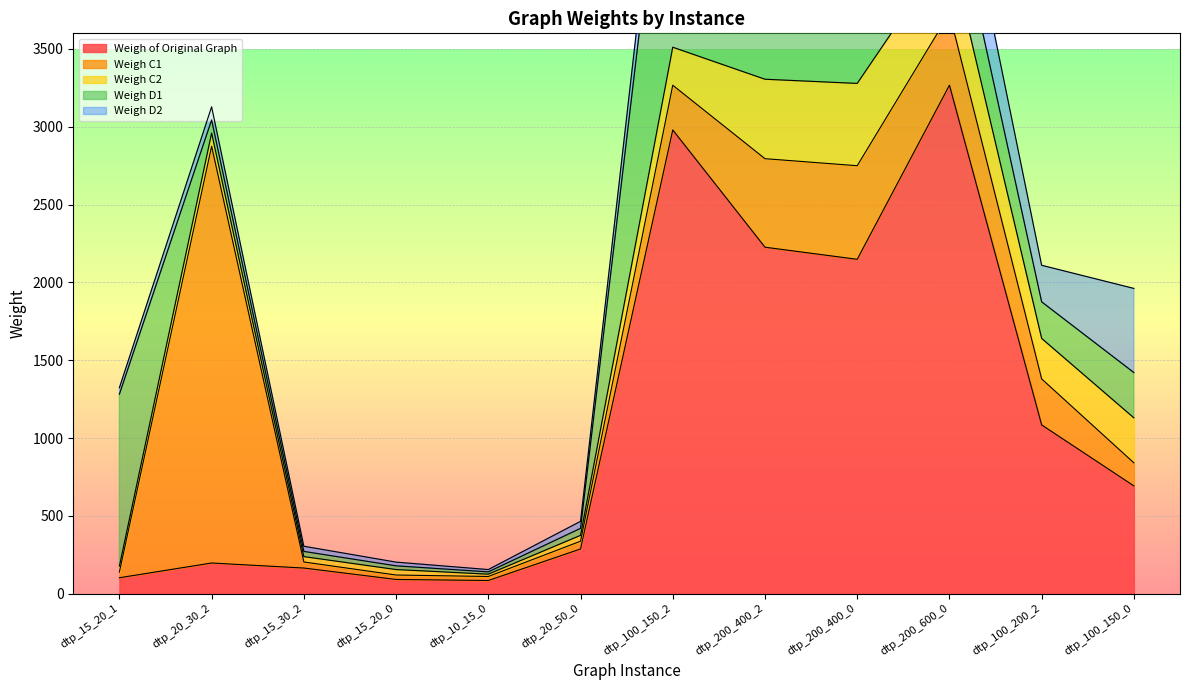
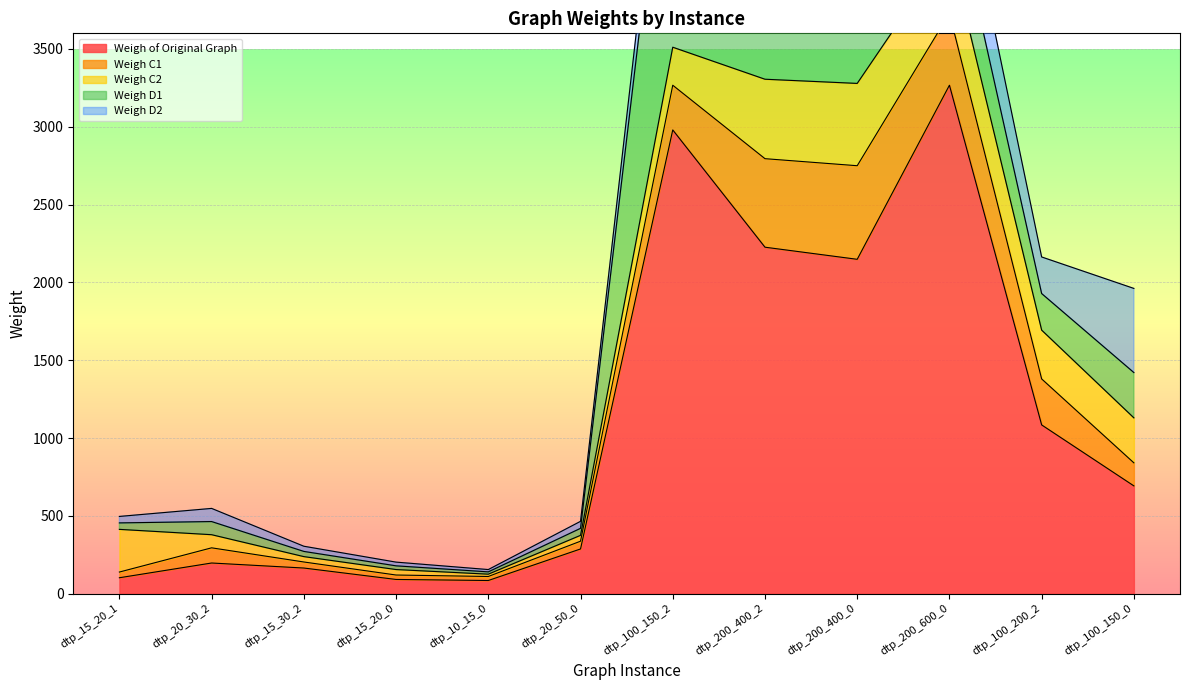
  {
    "Weigh of Original Graph": {
      "dtp_15_20_1": 100,
      "dtp_20_30_2": 200,
      "dtp_15_30_2": 160,
      "dtp_15_20_0": 90,
      "dtp_10_15_0": 80,
      "dtp_20_50_0": 290,
      "dtp_100_150_2": 2980,
      "dtp_200_400_2": 2230,
      "dtp_200_400_0": 2150,
      "dtp_200_600_0": 3270,
      "dtp_100_200_2": 1080,
      "dtp_100_150_0": 690
    },
    "Weigh C1": {
      "dtp_15_20_1": 40,
-     "dtp_20_30_2": 2680,
+     "dtp_20_30_2": 100,
      "dtp_15_30_2": 40,
      "dtp_15_20_0": 30,
      "dtp_20_50_0": 50,
      "dtp_100_150_2": 290,
      "dtp_200_400_2": 570,
      "dtp_200_400_0": 600,
      "dtp_100_200_2": 300,
      "dtp_100_150_0": 150
    },
    "Weigh C2": {
-     "dtp_15_20_1": 40,
+     "dtp_15_20_1": 270,
      "dtp_20_30_2": 80,
      "dtp_15_30_2": 30,
      "dtp_15_20_0": 40,
      "dtp_20_50_0": 40,
      "dtp_100_150_2": 240,
      "dtp_200_400_2": 510,
      "dtp_200_400_0": 530,
-     "dtp_100_200_2": 260,
+     "dtp_100_200_2": 310,
      "dtp_100_150_0": 290
    },
    "Weigh D1": {
-     "dtp_15_20_1": 1100,
+     "dtp_15_20_1": 40,
      "dtp_15_30_2": 30,
      "dtp_15_20_0": 20,
      "dtp_20_50_0": 50,
      "dtp_100_200_2": 240,
      "dtp_100_150_0": 290
    },
    "Weigh D2": {
      "dtp_15_20_1": 40,
      "dtp_15_30_2": 30,
      "dtp_15_20_0": 20,
      "dtp_20_50_0": 50,
      "dtp_100_200_2": 240,
      "dtp_100_150_0": 540
    }
  }
